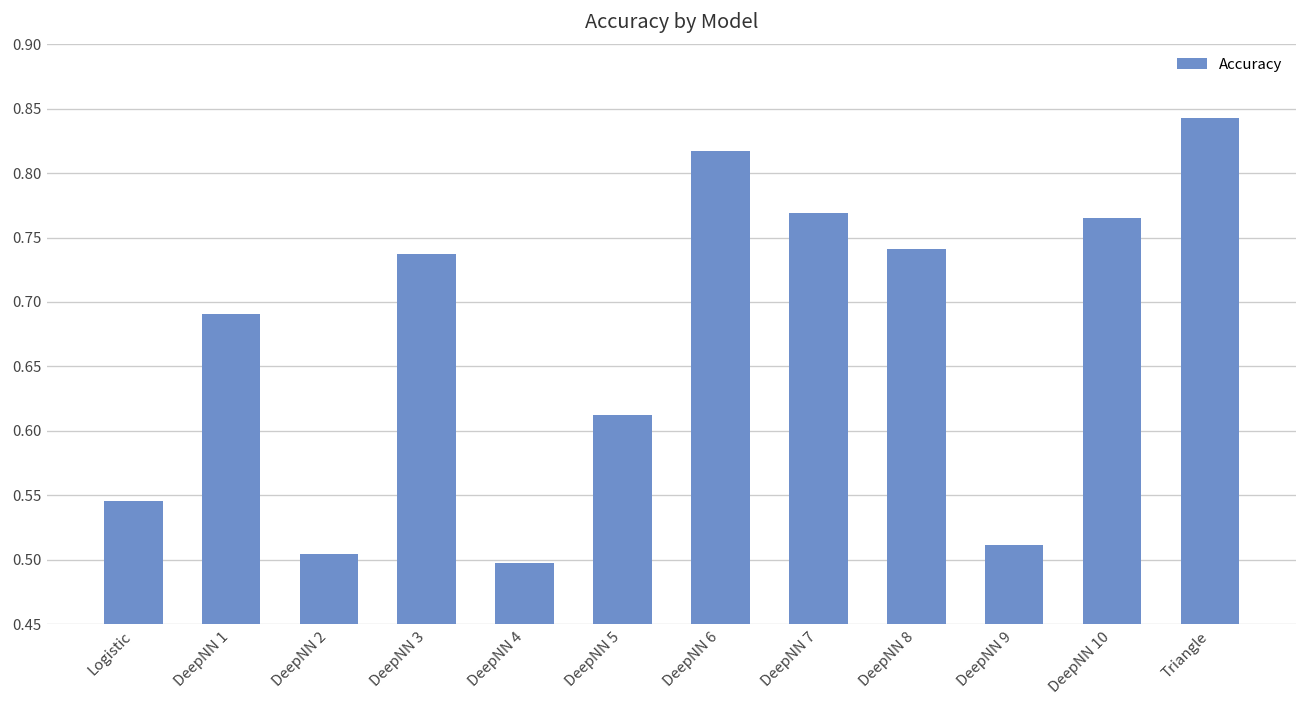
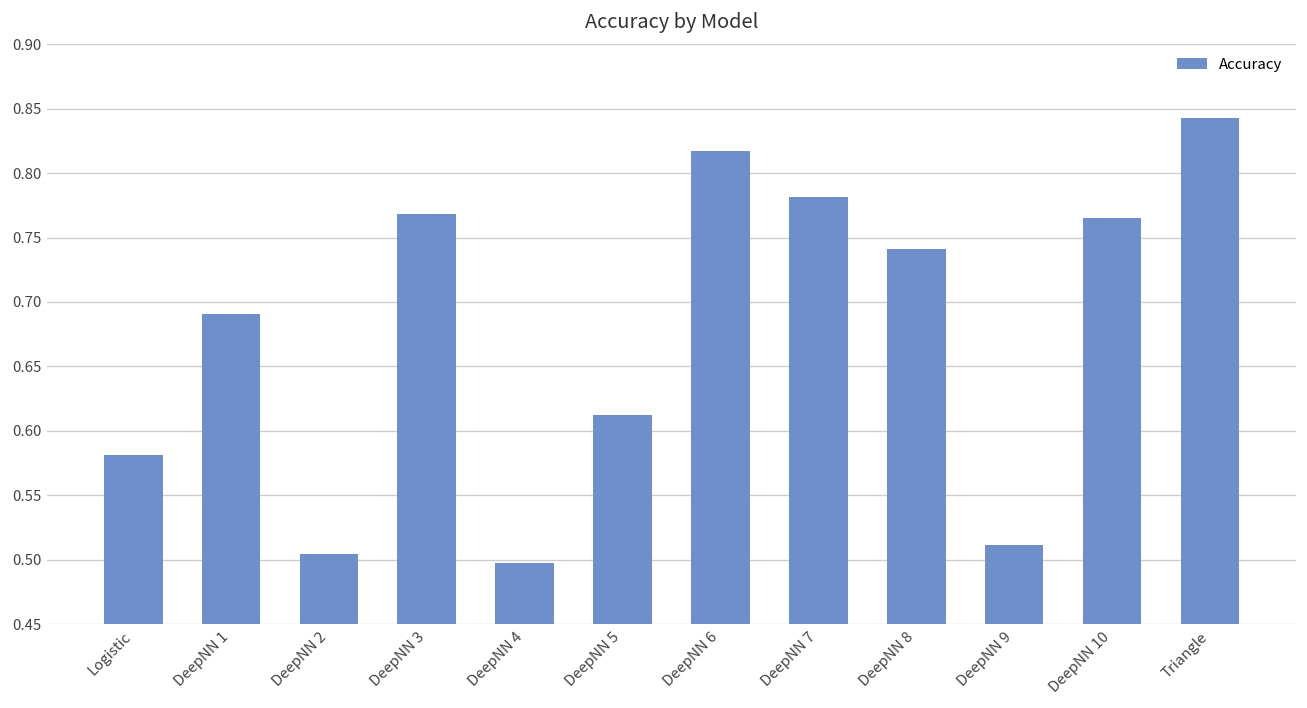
  {
-   "Logistic": 0.545,
+   "Logistic": 0.581,
    "DeepNN 1": 0.691,
    "DeepNN 2": 0.504,
-   "DeepNN 3": 0.737,
+   "DeepNN 3": 0.768,
    "DeepNN 4": 0.497,
    "DeepNN 5": 0.613,
    "DeepNN 6": 0.817,
-   "DeepNN 7": 0.769,
+   "DeepNN 7": 0.782,
    "DeepNN 8": 0.741,
    "DeepNN 9": 0.511,
    "DeepNN 10": 0.765,
    "Triangle": 0.843
  }
